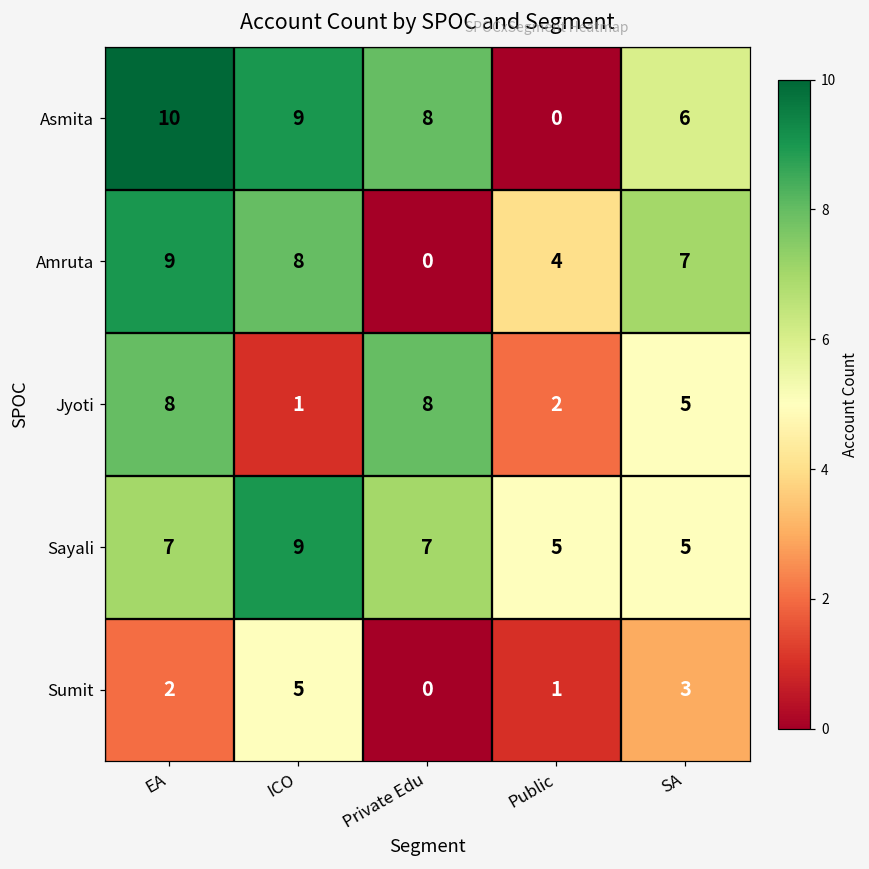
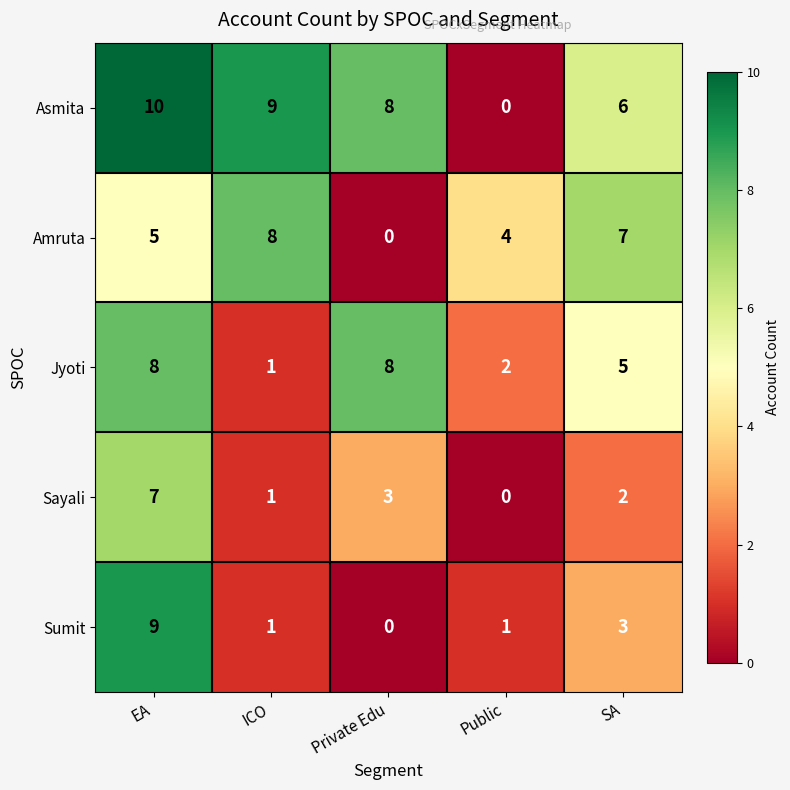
  {
    "Asmita": {
      "EA": 10,
      "ICO": 9,
      "Private Edu": 8,
      "Public": 0,
      "SA": 6
    },
    "Amruta": {
-     "EA": 9,
+     "EA": 5,
      "ICO": 8,
      "Private Edu": 0,
      "Public": 4,
      "SA": 7
    },
    "Jyoti": {
      "EA": 8,
      "ICO": 1,
      "Private Edu": 8,
      "Public": 2,
      "SA": 5
    },
    "Sayali": {
      "EA": 7,
-     "ICO": 9,
-     "Private Edu": 7,
-     "Public": 5,
-     "SA": 5
+     "ICO": 1,
+     "Private Edu": 3,
+     "Public": 0,
+     "SA": 2
    },
    "Sumit": {
-     "EA": 2,
-     "ICO": 5,
+     "EA": 9,
+     "ICO": 1,
      "Private Edu": 0,
      "Public": 1,
      "SA": 3
    }
  }
